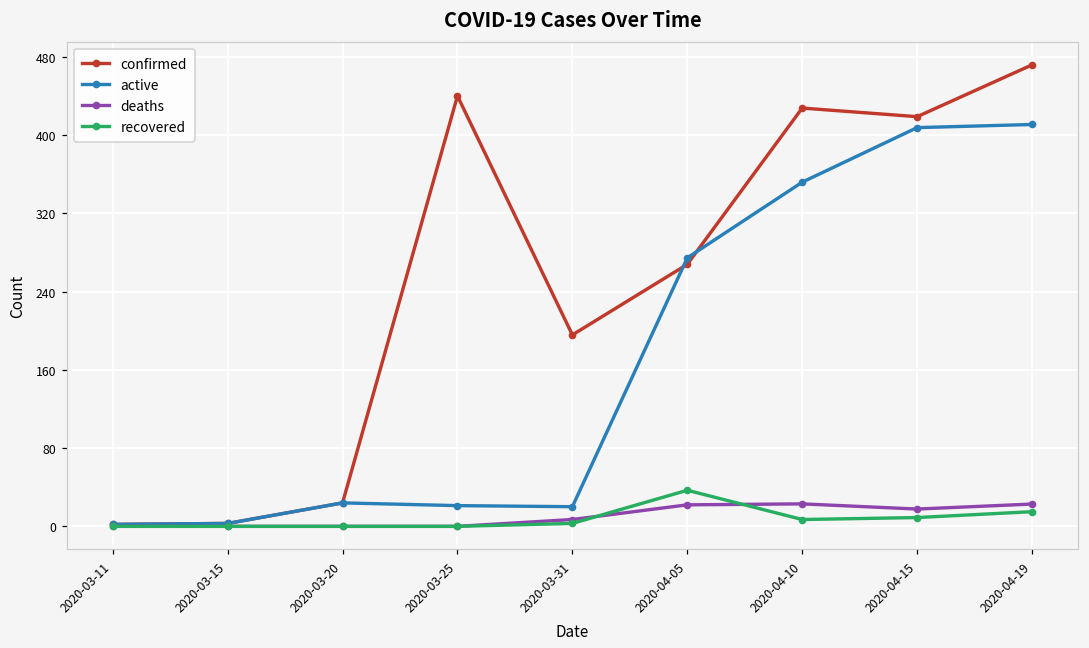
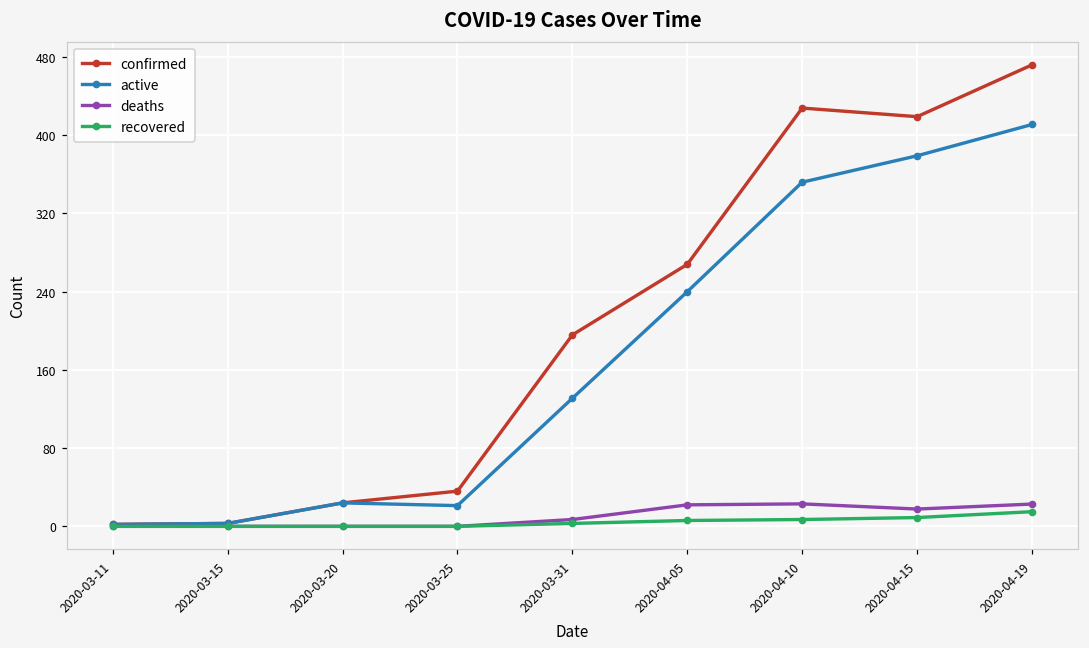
  {
    "confirmed": {
-     "2020-03-25": 440,
+     "2020-03-25": 40,
      "2020-03-31": 200,
      "2020-04-05": 270,
      "2020-04-10": 430,
      "2020-04-15": 420,
      "2020-04-19": 470
    },
    "active": {
      "2020-03-25": 20,
-     "2020-03-31": 20,
-     "2020-04-05": 270,
+     "2020-03-31": 130,
+     "2020-04-05": 240,
      "2020-04-10": 350,
-     "2020-04-15": 410,
+     "2020-04-15": 380,
      "2020-04-19": 410
    },
    "deaths": {
      "2020-03-31": 10,
      "2020-04-05": 20,
      "2020-04-10": 20,
      "2020-04-15": 20,
      "2020-04-19": 20
    },
    "recovered": {
      "2020-03-31": 0,
-     "2020-04-05": 40,
+     "2020-04-05": 10,
      "2020-04-10": 10,
      "2020-04-15": 10,
      "2020-04-19": 20
    }
  }
